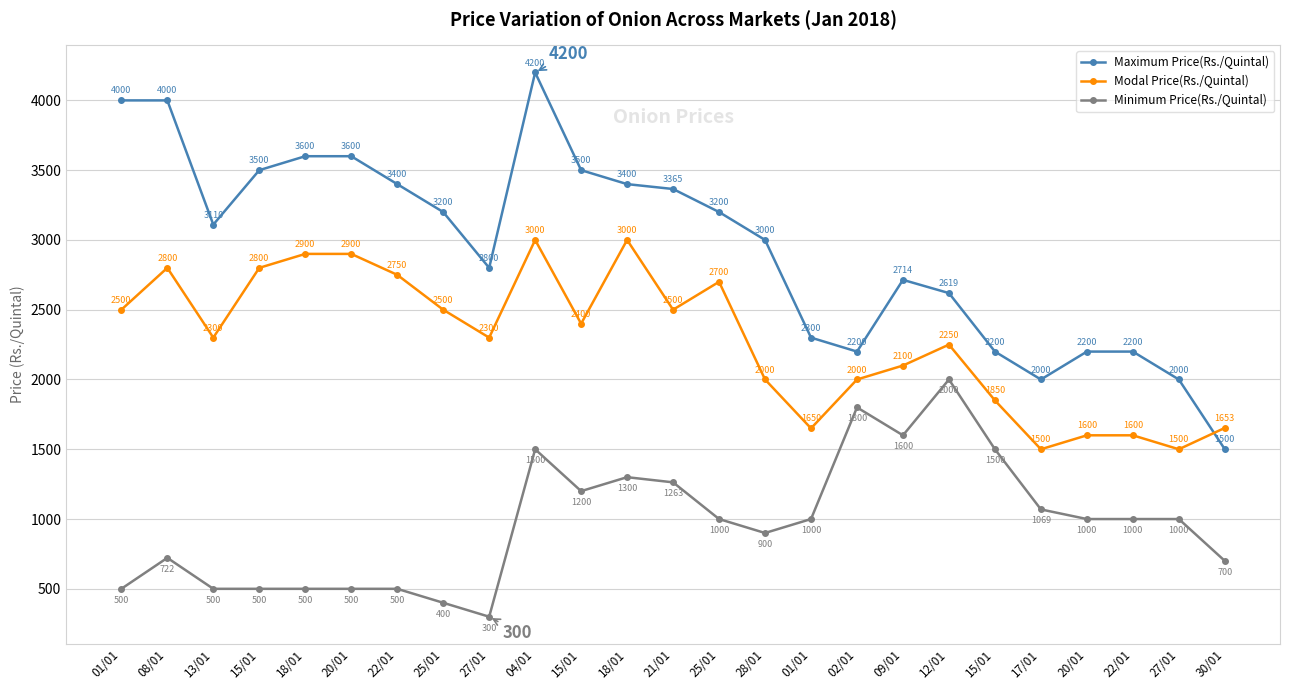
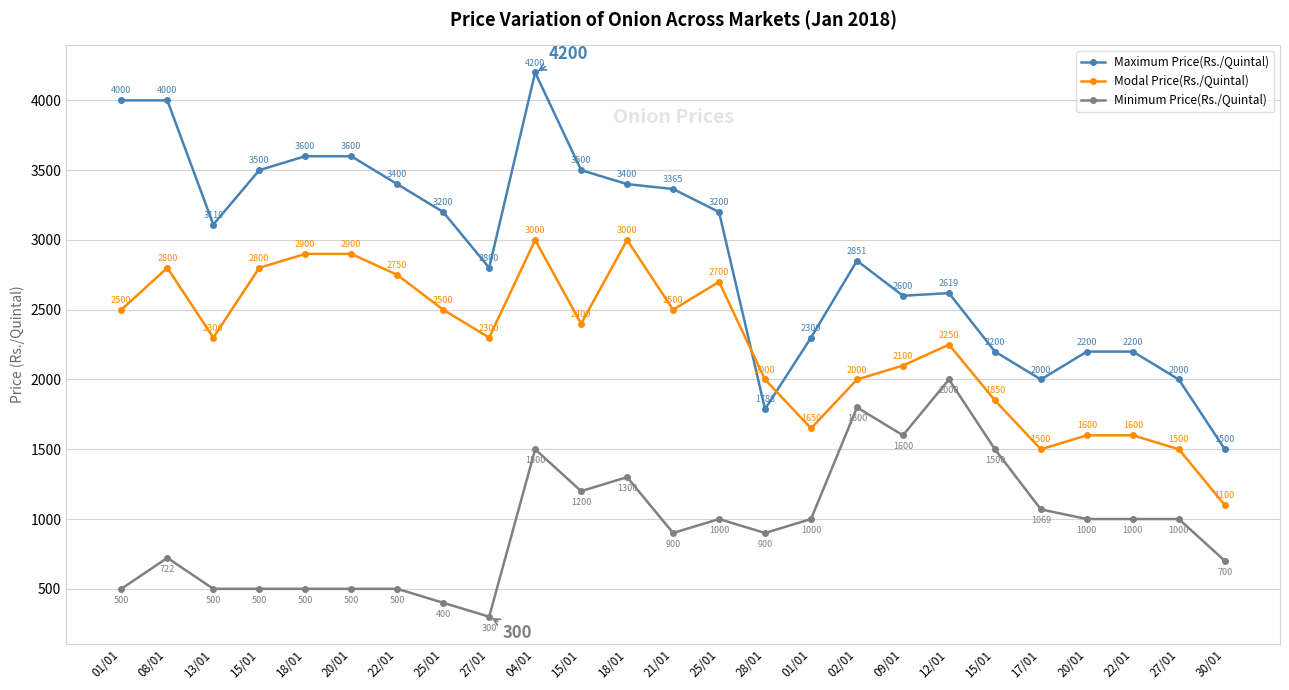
  {
    "Maximum Price(Rs./Quintal)": {
      "08/01": 4000,
      "13/01": 3110,
      "04/01": 4200,
      "21/01": 3365,
-     "28/01": 3000,
-     "02/01": 2200,
-     "09/01": 2714,
+     "28/01": 1788,
+     "02/01": 2851,
+     "09/01": 2600,
      "12/01": 2619,
      "17/01": 2000,
      "30/01": 1500
    },
    "Modal Price(Rs./Quintal)": {
      "08/01": 2800,
      "13/01": 2300,
      "04/01": 3000,
      "21/01": 2500,
      "28/01": 2000,
      "02/01": 2000,
      "09/01": 2100,
      "12/01": 2250,
      "17/01": 1500,
-     "30/01": 1653
+     "30/01": 1100
    },
    "Minimum Price(Rs./Quintal)": {
      "08/01": 722,
      "13/01": 500,
      "04/01": 1500,
-     "21/01": 1263,
+     "21/01": 900,
      "28/01": 900,
      "02/01": 1800,
      "09/01": 1600,
      "12/01": 2000,
      "17/01": 1069,
      "30/01": 700
    }
  }
